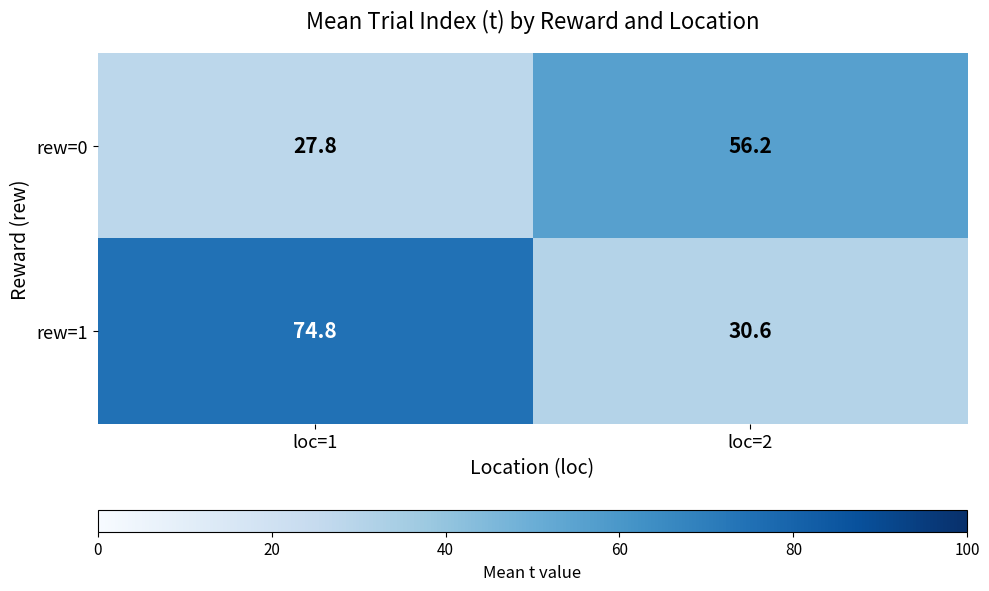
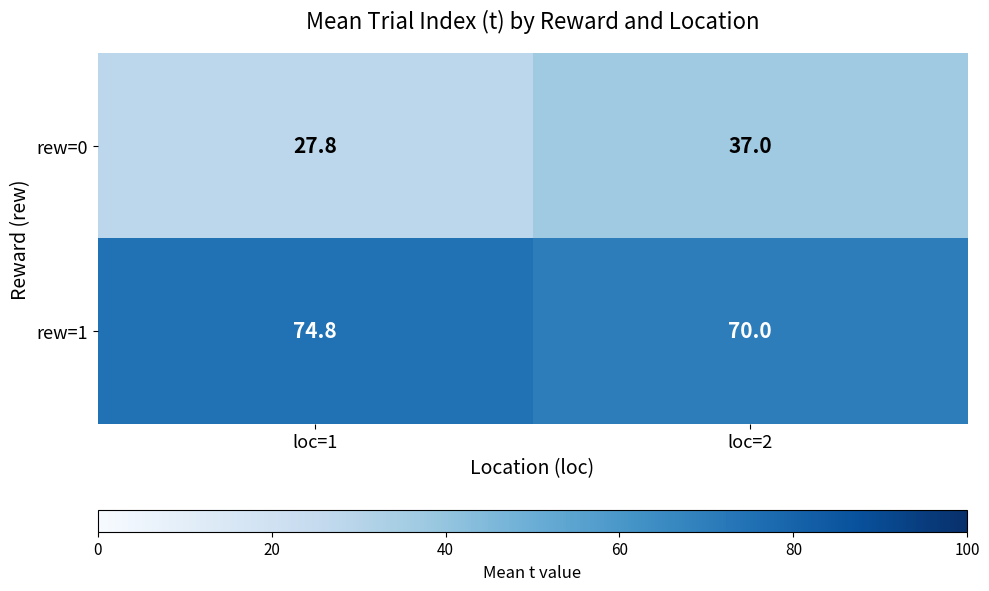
  {
    "rew=0": {
      "loc=1": 27.8,
-     "loc=2": 56.2
+     "loc=2": 37.0
    },
    "rew=1": {
      "loc=1": 74.8,
-     "loc=2": 30.6
+     "loc=2": 70.0
    }
  }
